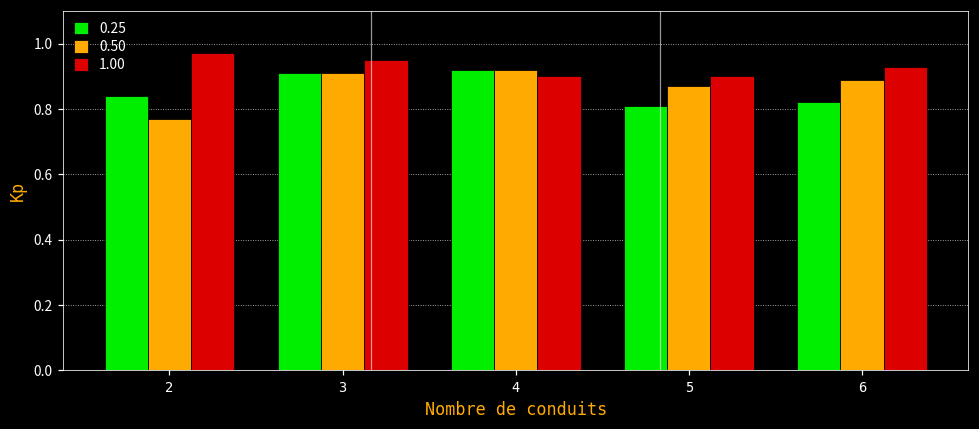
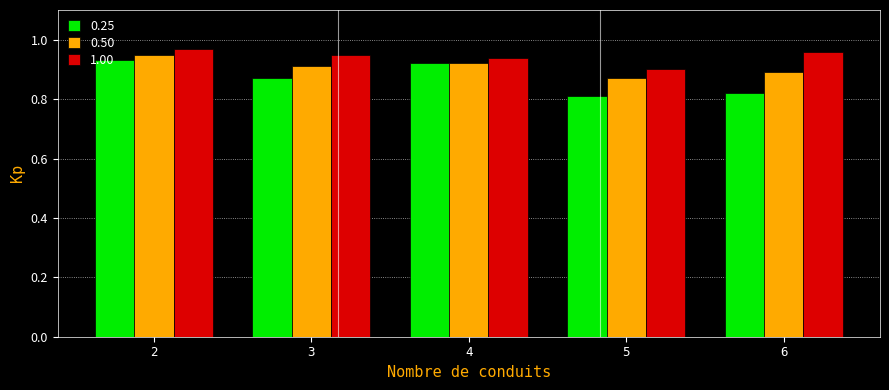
  {
    "0.25": {
-     "2": 0.84,
-     "3": 0.91,
+     "2": 0.93,
+     "3": 0.87,
      "4": 0.92,
      "5": 0.81,
      "6": 0.82
    },
    "0.50": {
-     "2": 0.77,
+     "2": 0.95,
      "3": 0.91,
      "4": 0.92,
      "5": 0.87,
      "6": 0.89
    },
    "1.00": {
      "2": 0.97,
      "3": 0.95,
-     "4": 0.90,
+     "4": 0.94,
      "5": 0.90,
-     "6": 0.93
+     "6": 0.96
    }
  }
